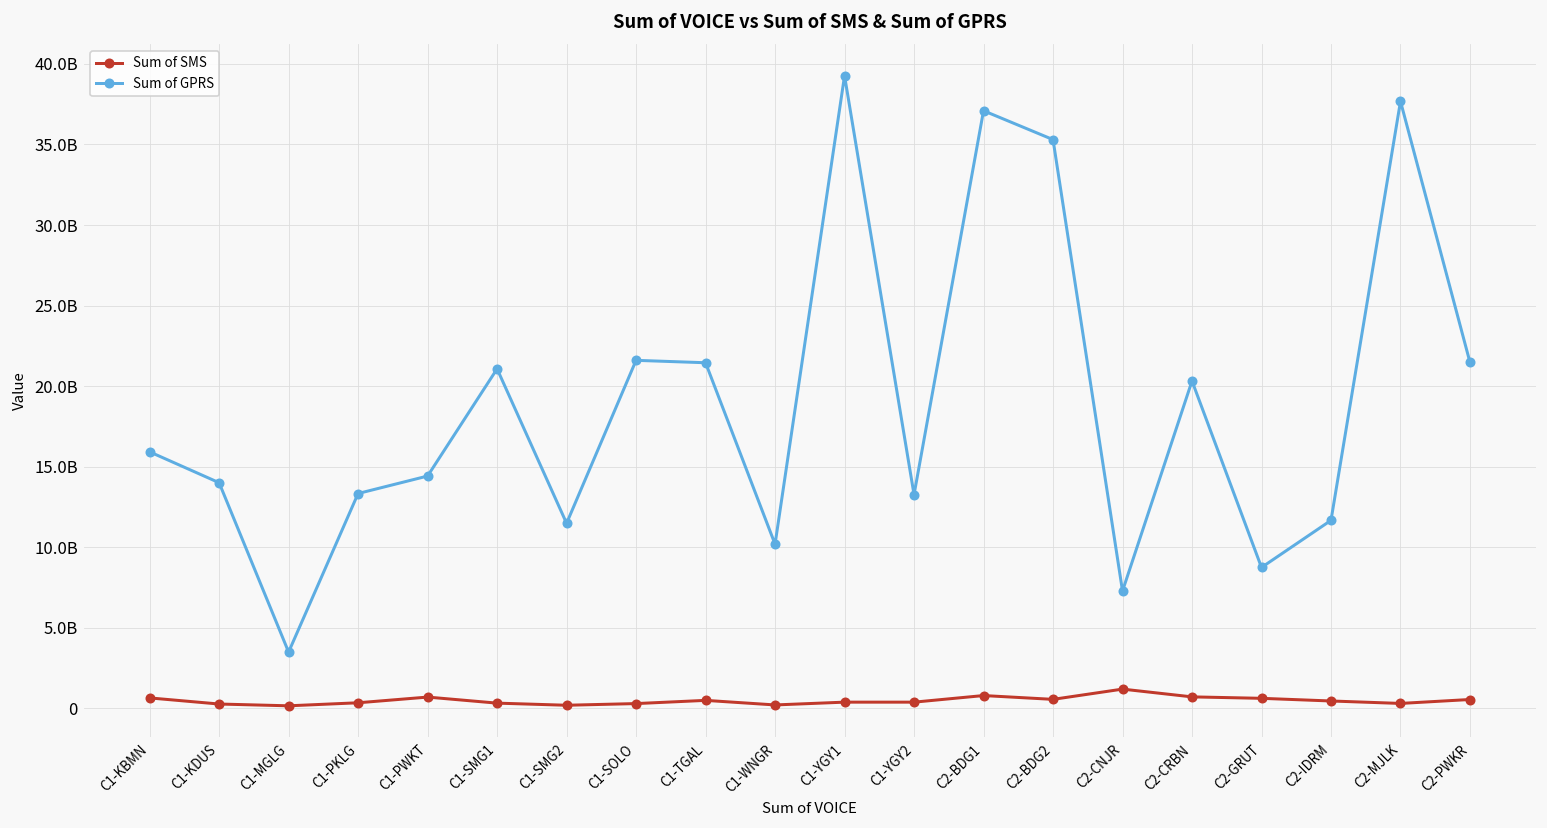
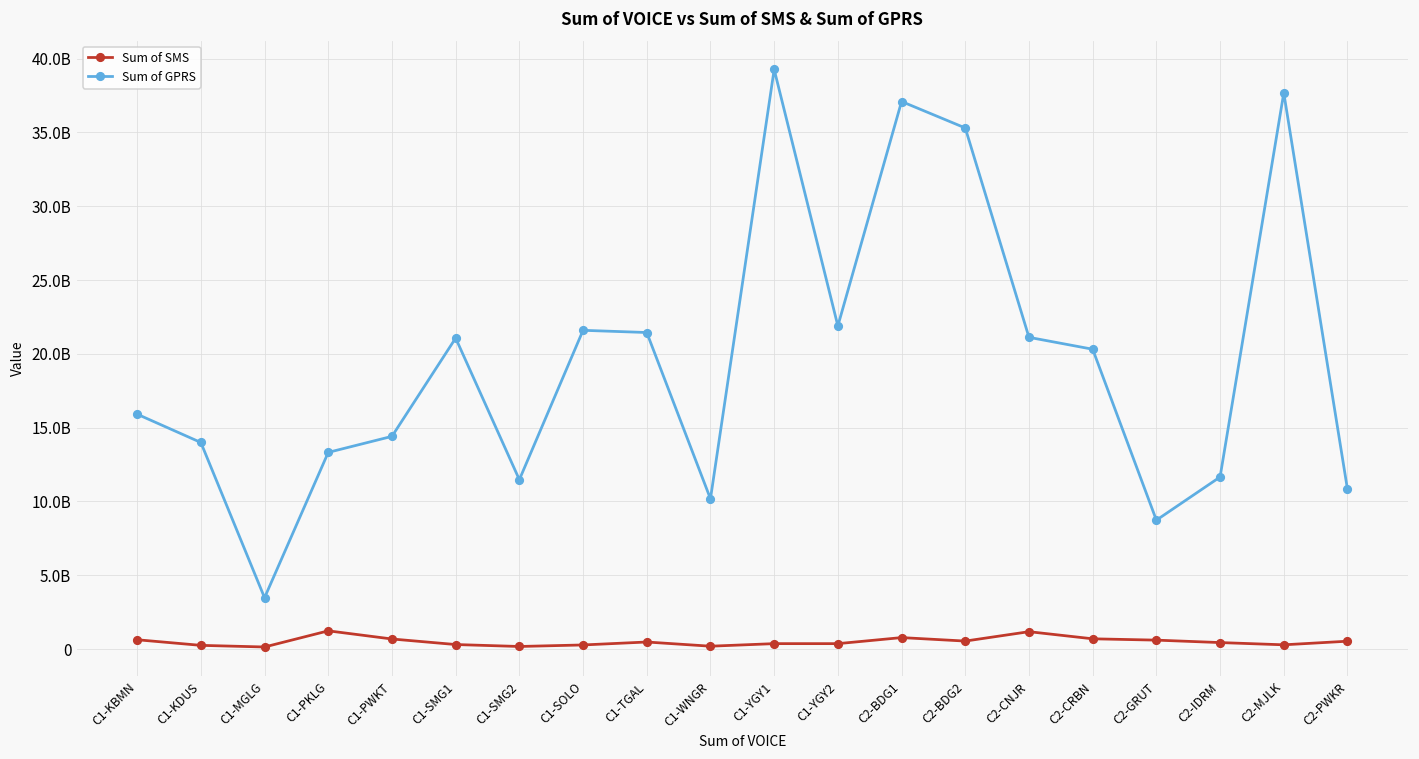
  {
    "Sum of SMS": {
      "C1-KBMN": 600000000,
      "C1-KDUS": 300000000,
      "C1-MGLG": 100000000,
-     "C1-PKLG": 300000000,
+     "C1-PKLG": 1200000000,
      "C1-PWKT": 700000000,
      "C1-SMG1": 300000000,
      "C1-SMG2": 200000000,
      "C1-SOLO": 300000000,
      "C1-TGAL": 500000000,
      "C1-WNGR": 200000000,
      "C1-YGY1": 400000000,
      "C1-YGY2": 400000000,
      "C2-BDG1": 800000000,
      "C2-BDG2": 500000000,
      "C2-CNJR": 1200000000,
      "C2-CRBN": 700000000,
      "C2-GRUT": 600000000,
      "C2-IDRM": 400000000,
      "C2-MJLK": 300000000,
      "C2-PWKR": 500000000
    },
    "Sum of GPRS": {
      "C1-KBMN": 15900000000,
      "C1-KDUS": 14000000000,
      "C1-MGLG": 3500000000,
      "C1-PKLG": 13300000000,
      "C1-PWKT": 14400000000,
      "C1-SMG1": 21100000000,
      "C1-SMG2": 11500000000,
      "C1-SOLO": 21600000000,
      "C1-TGAL": 21400000000,
      "C1-WNGR": 10200000000,
      "C1-YGY1": 39300000000,
-     "C1-YGY2": 13300000000,
+     "C1-YGY2": 21900000000,
      "C2-BDG1": 37100000000,
      "C2-BDG2": 35300000000,
-     "C2-CNJR": 7300000000,
+     "C2-CNJR": 21100000000,
      "C2-CRBN": 20300000000,
      "C2-GRUT": 8700000000,
      "C2-IDRM": 11700000000,
      "C2-MJLK": 37700000000,
-     "C2-PWKR": 21500000000
+     "C2-PWKR": 10800000000
    }
  }
